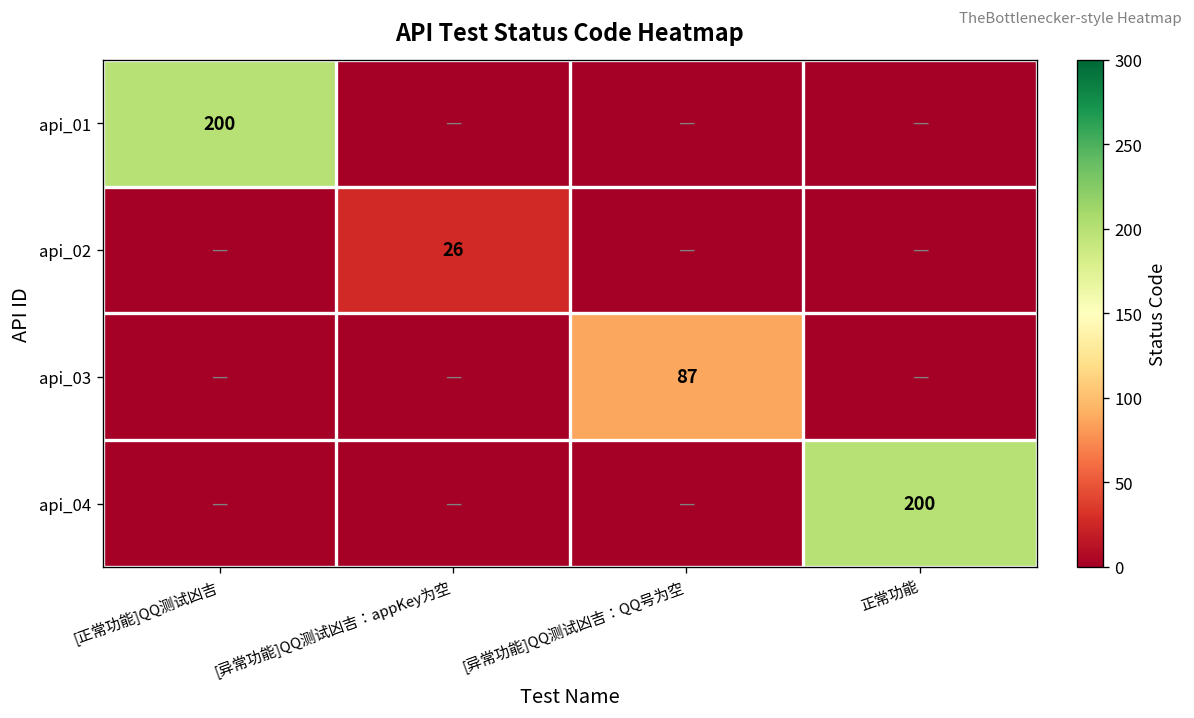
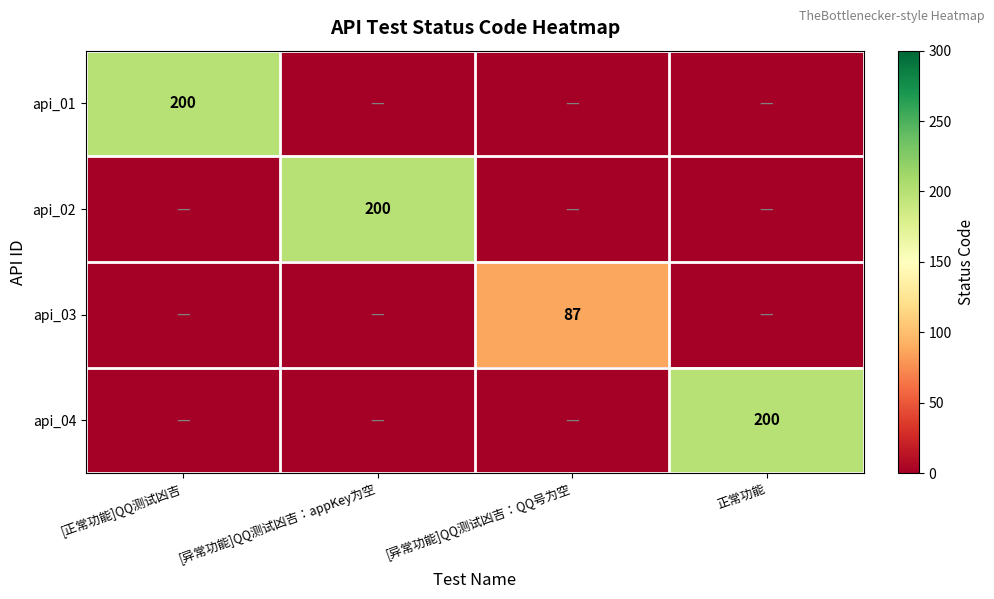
  {
    "api_01": {
      "[正常功能]QQ测试凶吉": 200
    },
    "api_02": {
-     "[异常功能]QQ测试凶吉：appKey为空": 26
+     "[异常功能]QQ测试凶吉：appKey为空": 200
    },
    "api_03": {
      "[异常功能]QQ测试凶吉：QQ号为空": 87
    },
    "api_04": {
      "正常功能": 200
    }
  }
